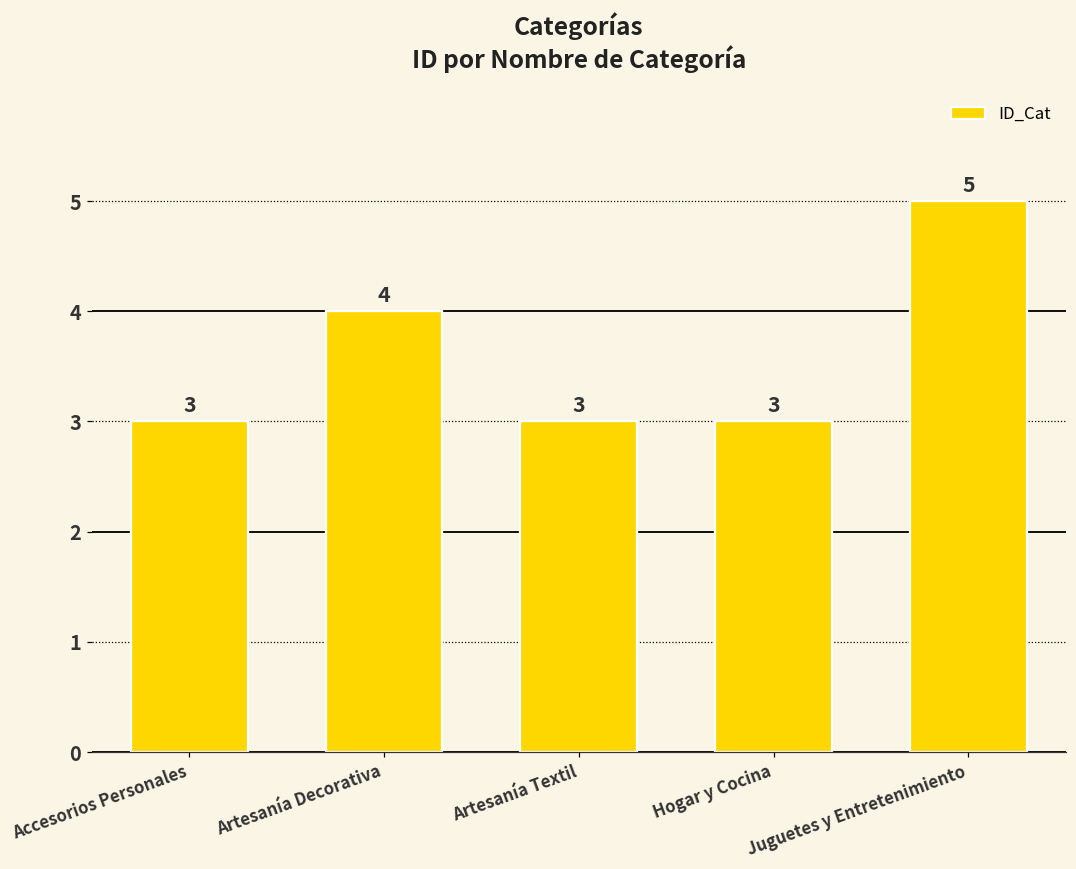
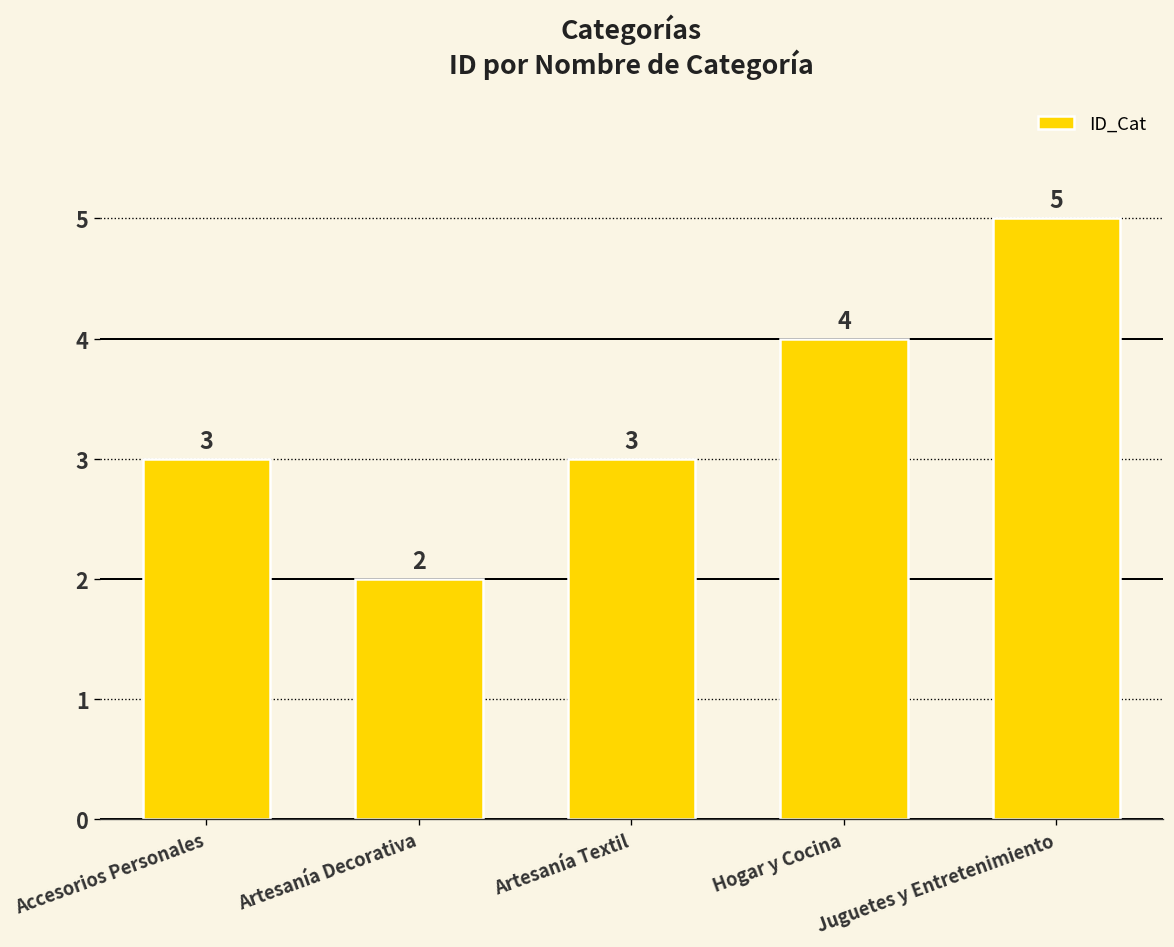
  {
    "Accesorios Personales": 3,
-   "Artesanía Decorativa": 4,
+   "Artesanía Decorativa": 2,
    "Artesanía Textil": 3,
-   "Hogar y Cocina": 3,
+   "Hogar y Cocina": 4,
    "Juguetes y Entretenimiento": 5
  }
